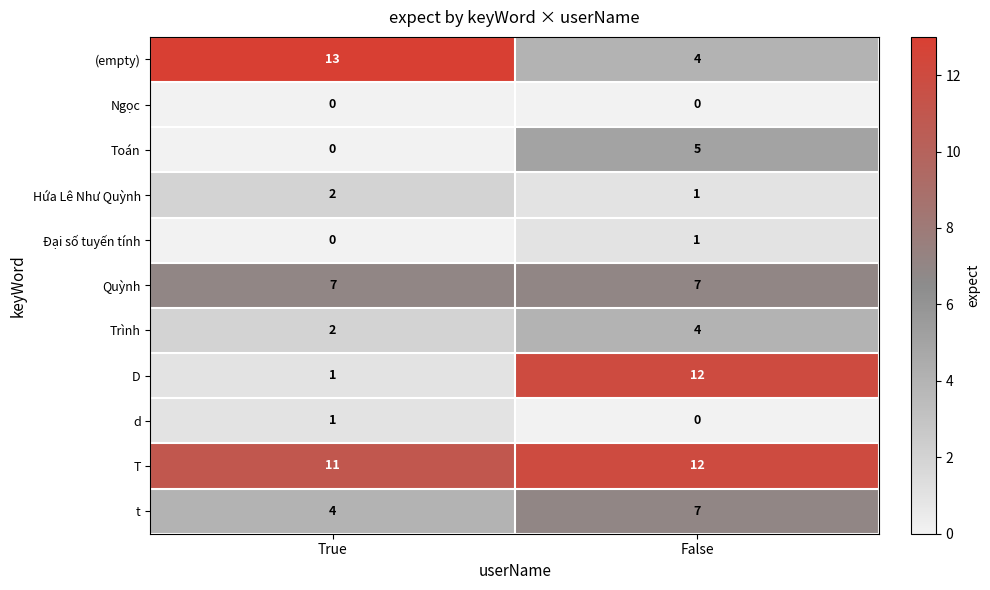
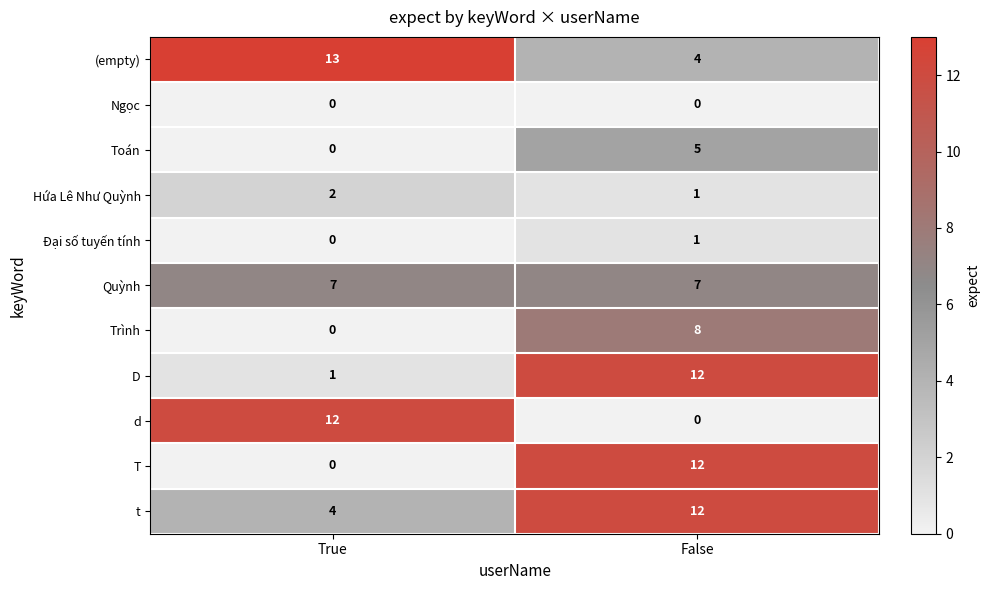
  {
    "(empty)": {
      "True": 13,
      "False": 4
    },
    "Ngọc": {
      "True": 0,
      "False": 0
    },
    "Toán": {
      "True": 0,
      "False": 5
    },
    "Hứa Lê Như Quỳnh": {
      "True": 2,
      "False": 1
    },
    "Đại số tuyến tính": {
      "True": 0,
      "False": 1
    },
    "Quỳnh": {
      "True": 7,
      "False": 7
    },
    "Trình": {
-     "True": 2,
-     "False": 4
+     "True": 0,
+     "False": 8
    },
    "D": {
      "True": 1,
      "False": 12
    },
    "d": {
-     "True": 1,
+     "True": 12,
      "False": 0
    },
    "T": {
-     "True": 11,
+     "True": 0,
      "False": 12
    },
    "t": {
      "True": 4,
-     "False": 7
+     "False": 12
    }
  }
